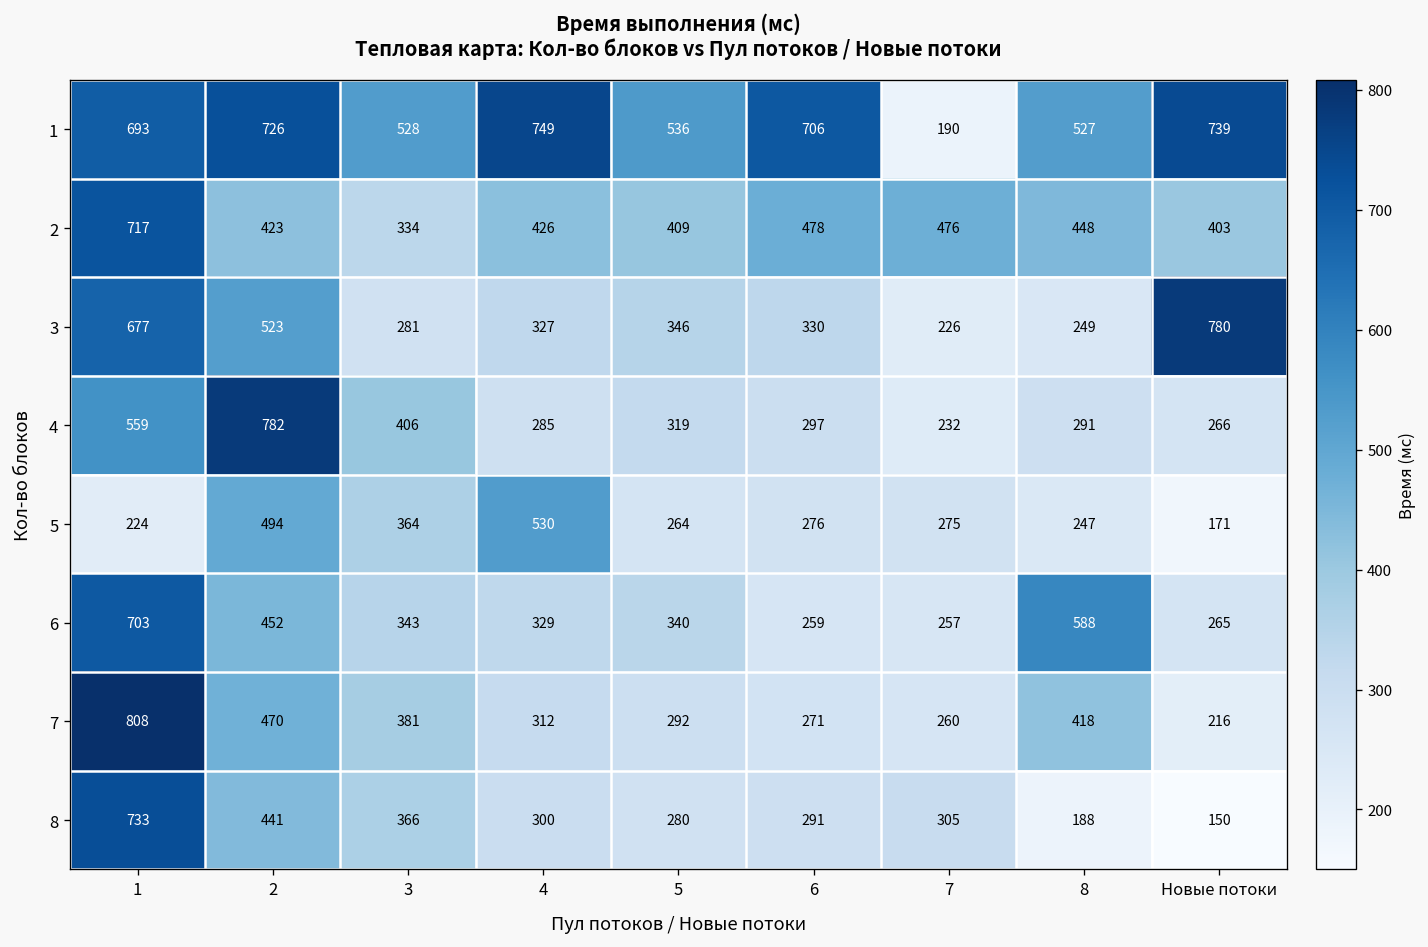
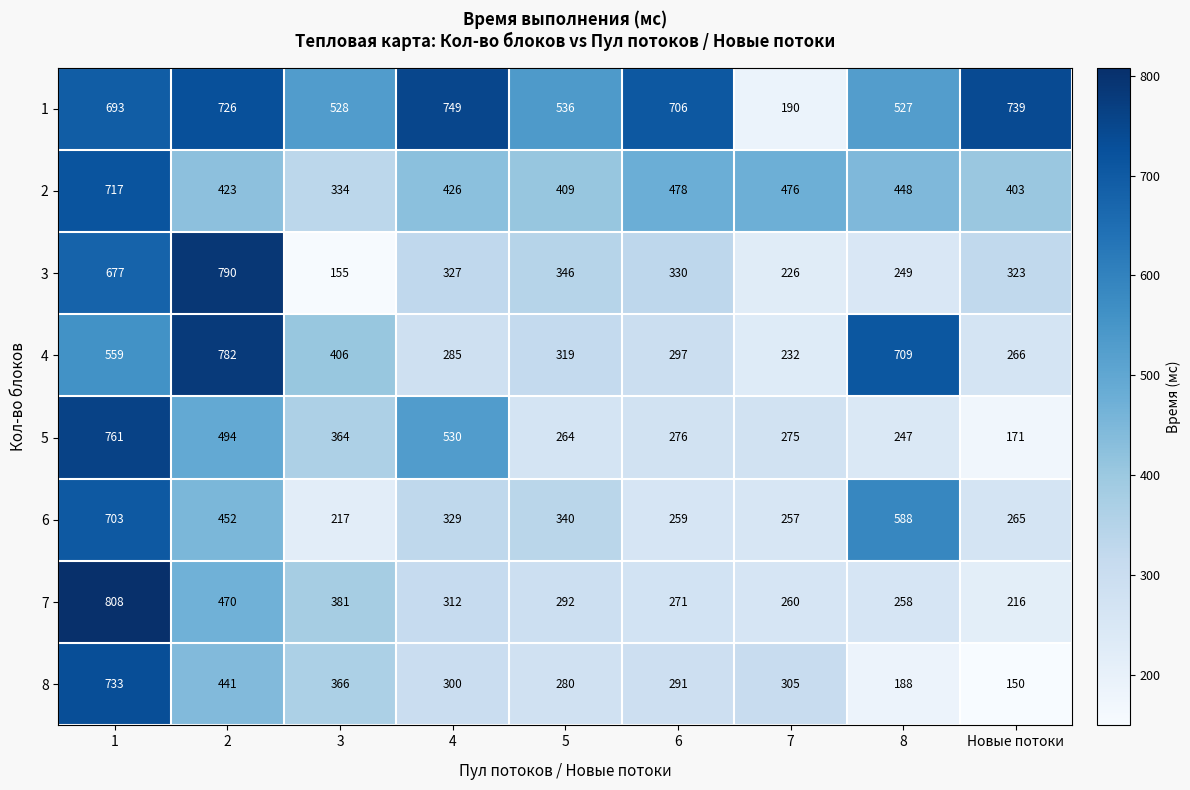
  {
    "1": {
      "1": 693,
      "2": 726,
      "3": 528,
      "4": 749,
      "5": 536,
      "6": 706,
      "7": 190,
      "8": 527,
      "Новые потоки": 739
    },
    "2": {
      "1": 717,
      "2": 423,
      "3": 334,
      "4": 426,
      "5": 409,
      "6": 478,
      "7": 476,
      "8": 448,
      "Новые потоки": 403
    },
    "3": {
      "1": 677,
-     "2": 523,
-     "3": 281,
+     "2": 790,
+     "3": 155,
      "4": 327,
      "5": 346,
      "6": 330,
      "7": 226,
      "8": 249,
-     "Новые потоки": 780
+     "Новые потоки": 323
    },
    "4": {
      "1": 559,
      "2": 782,
      "3": 406,
      "4": 285,
      "5": 319,
      "6": 297,
      "7": 232,
-     "8": 291,
+     "8": 709,
      "Новые потоки": 266
    },
    "5": {
-     "1": 224,
+     "1": 761,
      "2": 494,
      "3": 364,
      "4": 530,
      "5": 264,
      "6": 276,
      "7": 275,
      "8": 247,
      "Новые потоки": 171
    },
    "6": {
      "1": 703,
      "2": 452,
-     "3": 343,
+     "3": 217,
      "4": 329,
      "5": 340,
      "6": 259,
      "7": 257,
      "8": 588,
      "Новые потоки": 265
    },
    "7": {
      "1": 808,
      "2": 470,
      "3": 381,
      "4": 312,
      "5": 292,
      "6": 271,
      "7": 260,
-     "8": 418,
+     "8": 258,
      "Новые потоки": 216
    },
    "8": {
      "1": 733,
      "2": 441,
      "3": 366,
      "4": 300,
      "5": 280,
      "6": 291,
      "7": 305,
      "8": 188,
      "Новые потоки": 150
    }
  }
